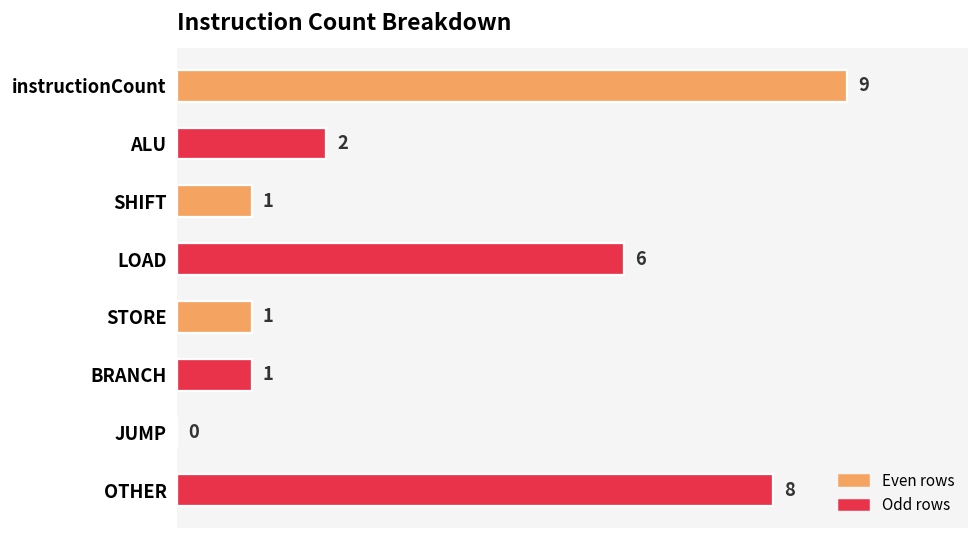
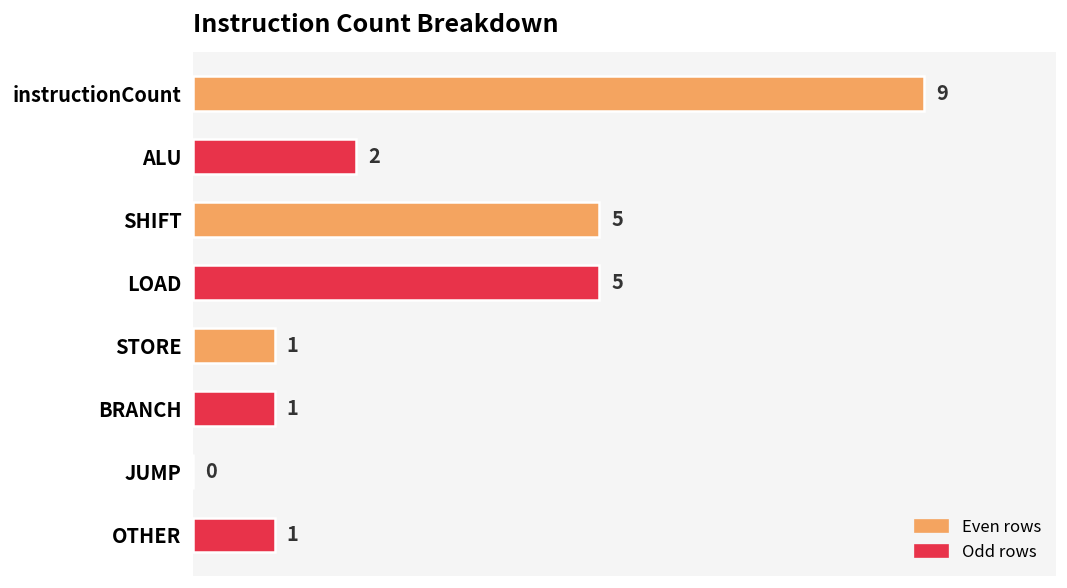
  {
    "instructionCount": 9,
    "ALU": 2,
-   "SHIFT": 1,
-   "LOAD": 6,
+   "SHIFT": 5,
+   "LOAD": 5,
    "STORE": 1,
    "BRANCH": 1,
    "JUMP": 0,
-   "OTHER": 8
+   "OTHER": 1
  }
